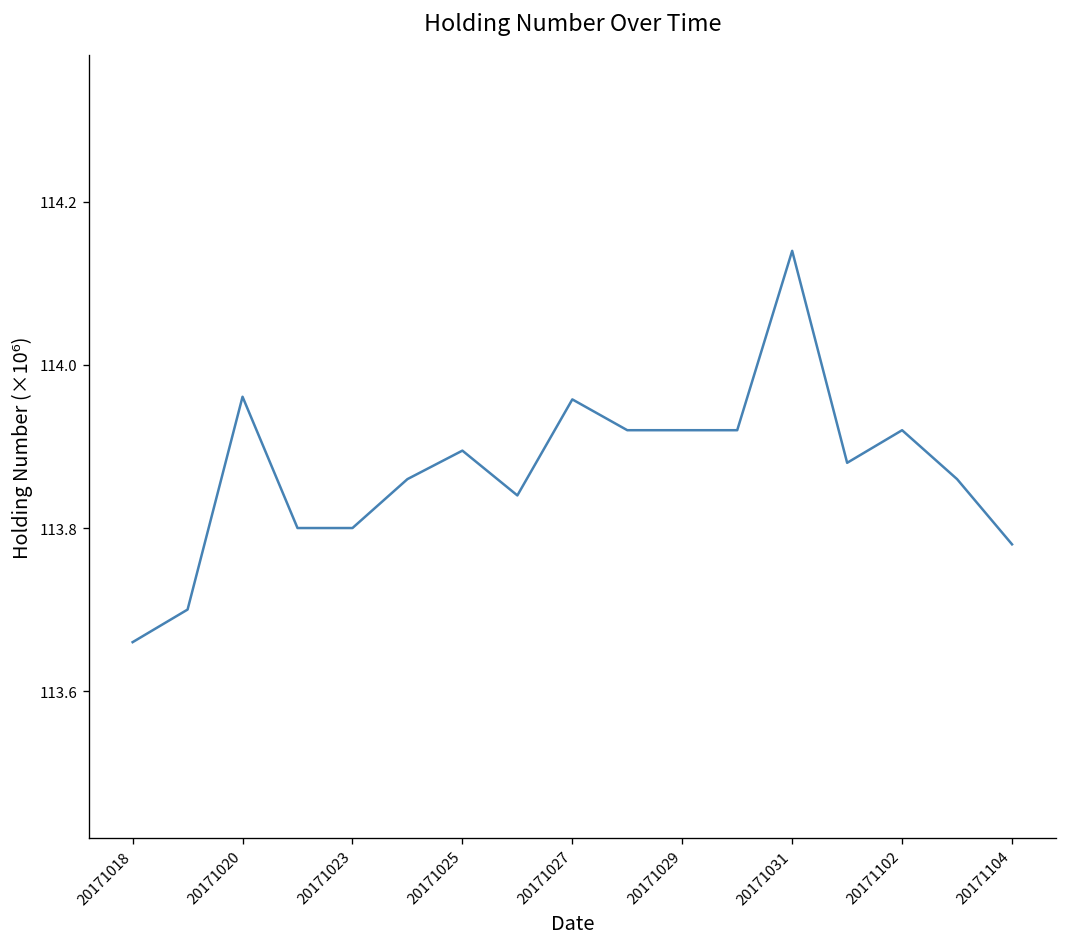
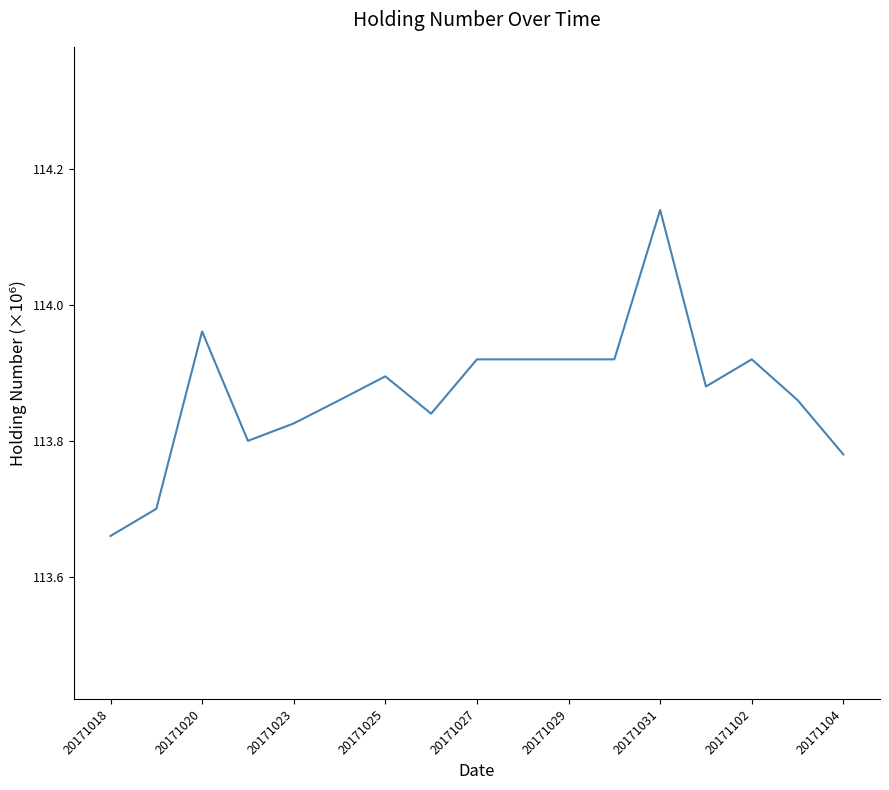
  {
    "20171018": 113.66,
    "20171020": 113.96,
-   "20171023": 113.80,
+   "20171023": 113.83,
    "20171025": 113.89,
-   "20171027": 113.96,
+   "20171027": 113.92,
    "20171029": 113.92,
    "20171031": 114.14,
    "20171102": 113.92,
    "20171104": 113.78
  }
